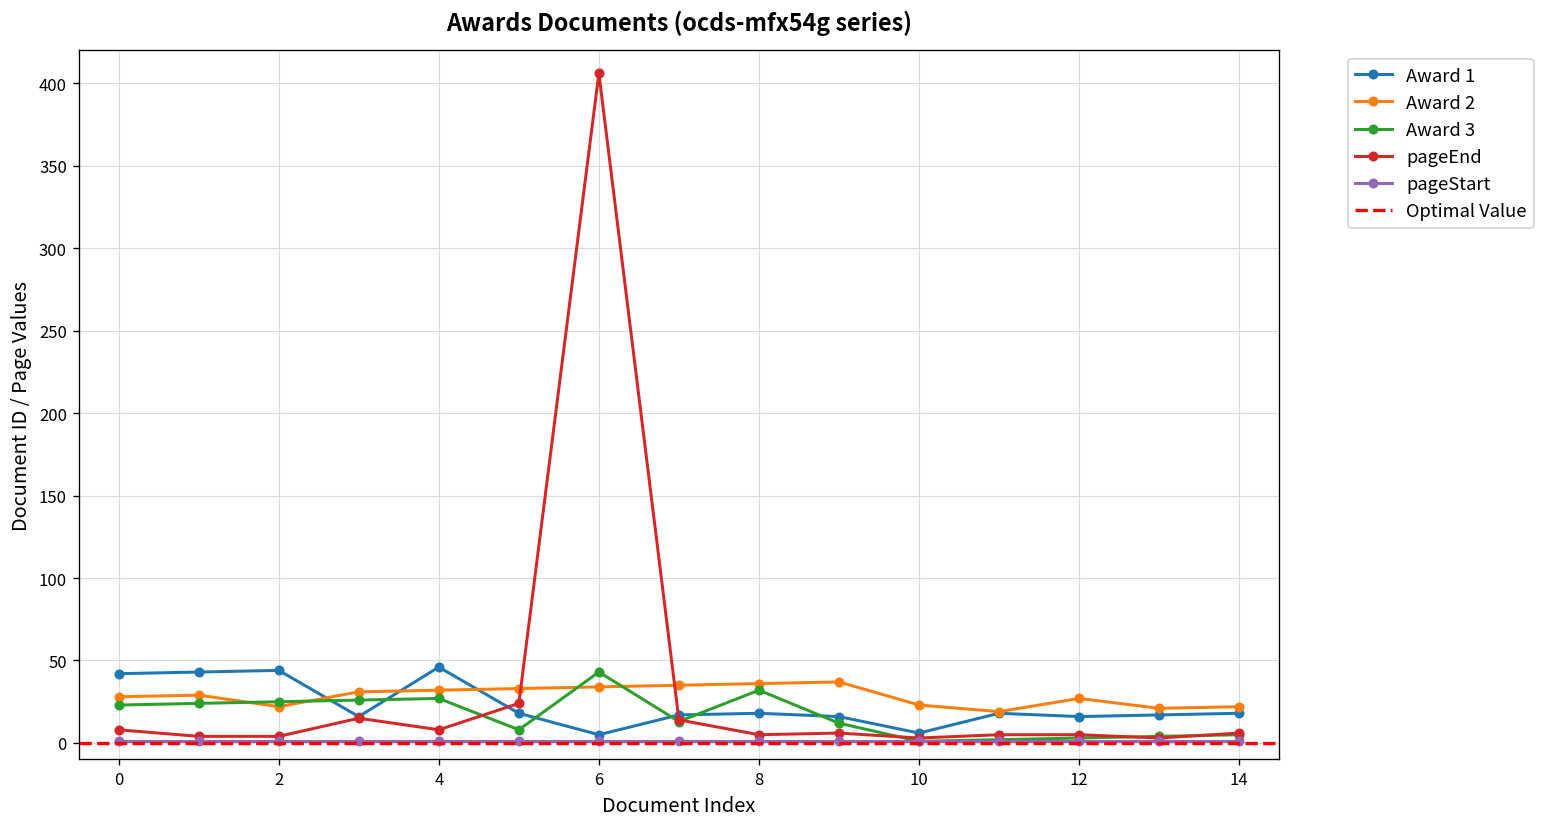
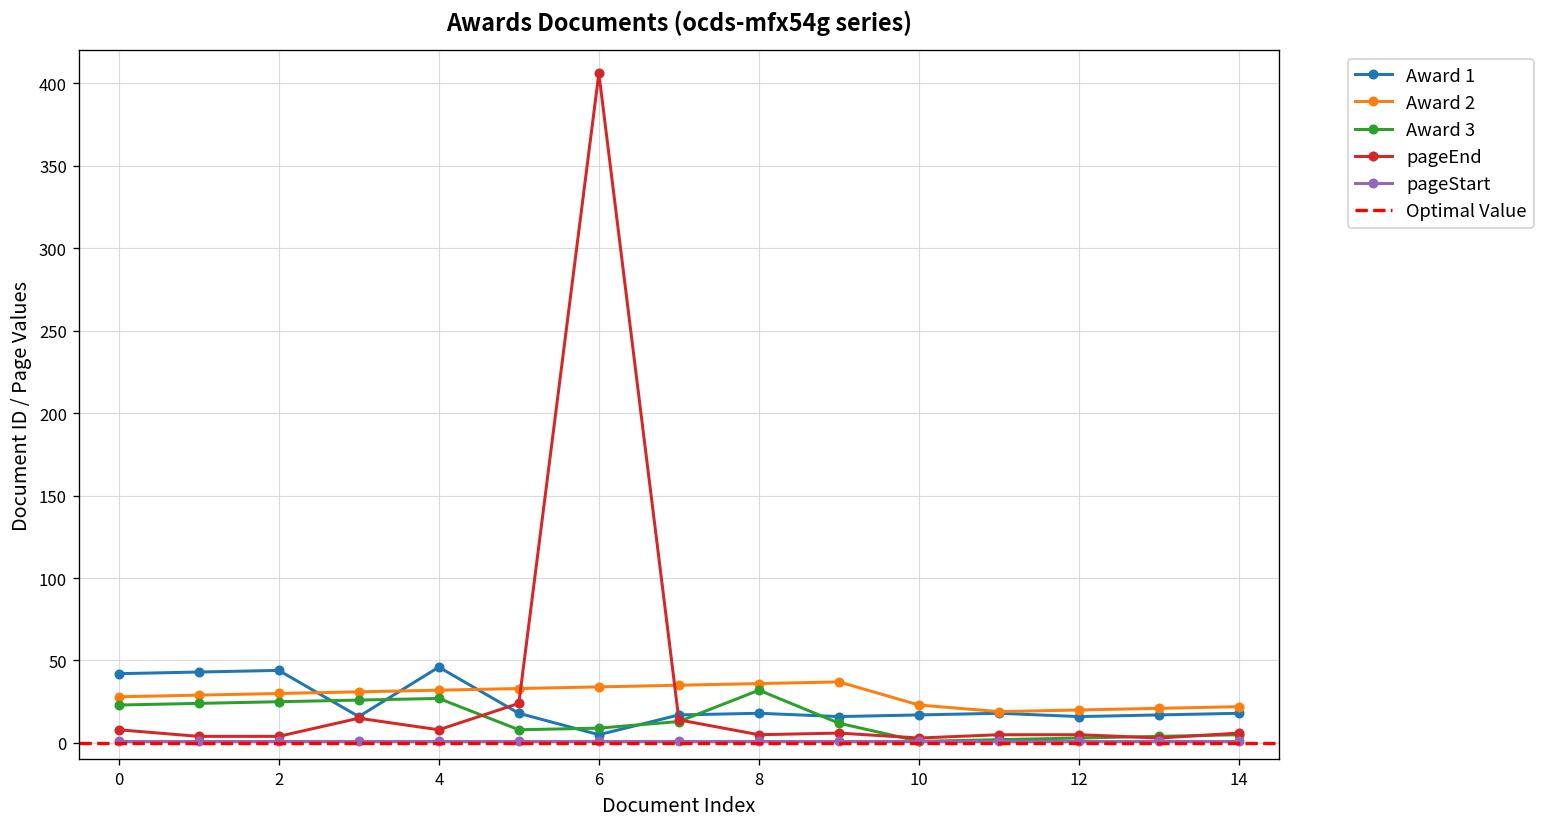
  {
    "Award 1": {
      "0": 42,
      "2": 44,
      "4": 46,
      "6": 5,
      "8": 18,
-     "10": 6,
+     "10": 17,
      "12": 16,
      "14": 18
    },
    "Award 2": {
      "0": 28,
-     "2": 22,
+     "2": 30,
      "4": 32,
      "6": 34,
      "8": 36,
      "10": 23,
-     "12": 27,
+     "12": 20,
      "14": 22
    },
    "Award 3": {
      "0": 23,
      "2": 25,
      "4": 27,
-     "6": 43,
+     "6": 9,
      "8": 32,
      "12": 3
    },
    "pageEnd": {
      "0": 8,
      "2": 4,
      "4": 8,
      "6": 406,
      "8": 5,
      "10": 3,
      "12": 5
    },
    "pageStart": {
      "0": 1,
      "2": 1,
      "4": 1,
      "6": 1,
      "8": 1,
      "12": 1,
      "14": 1
    }
  }
